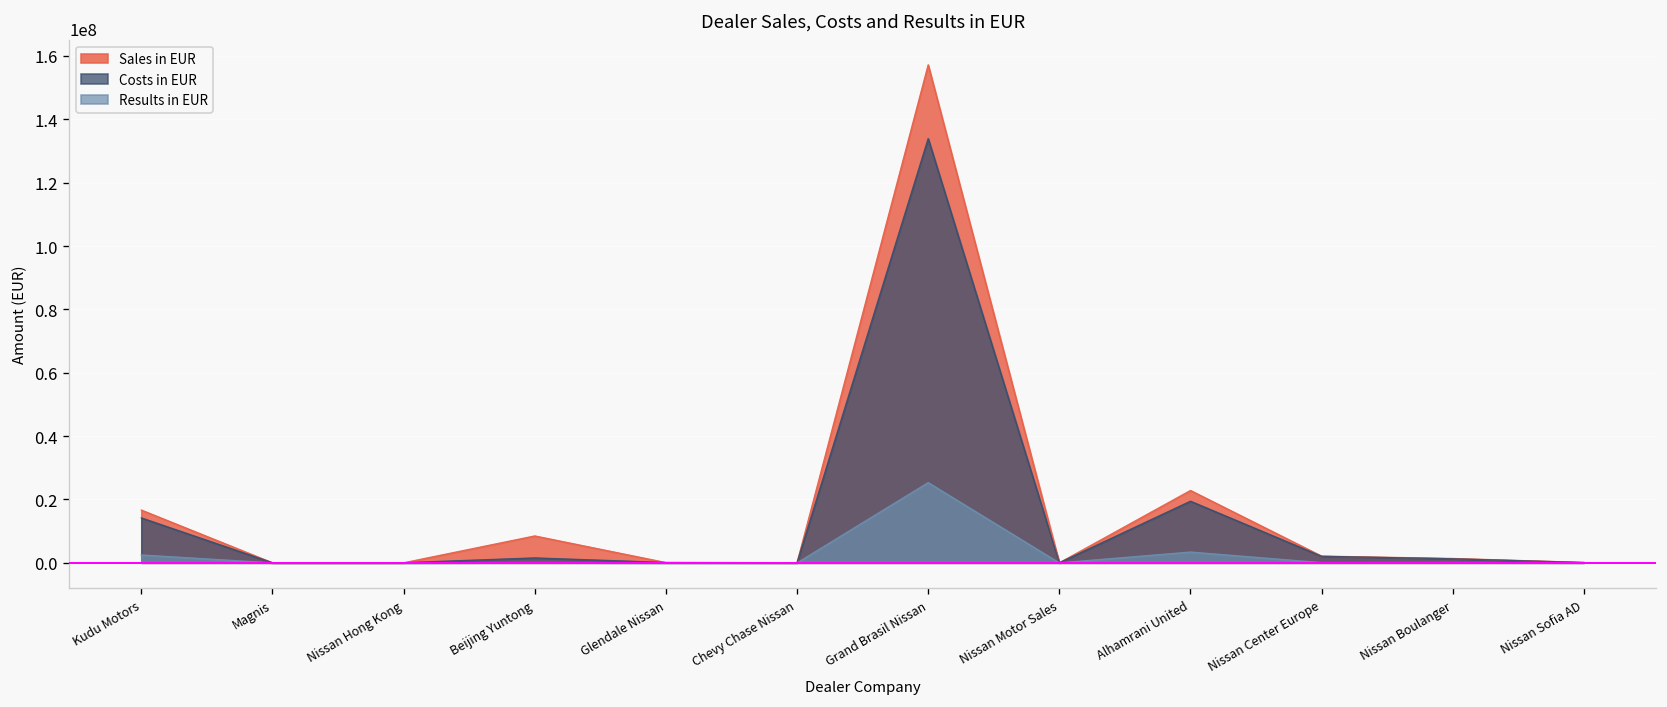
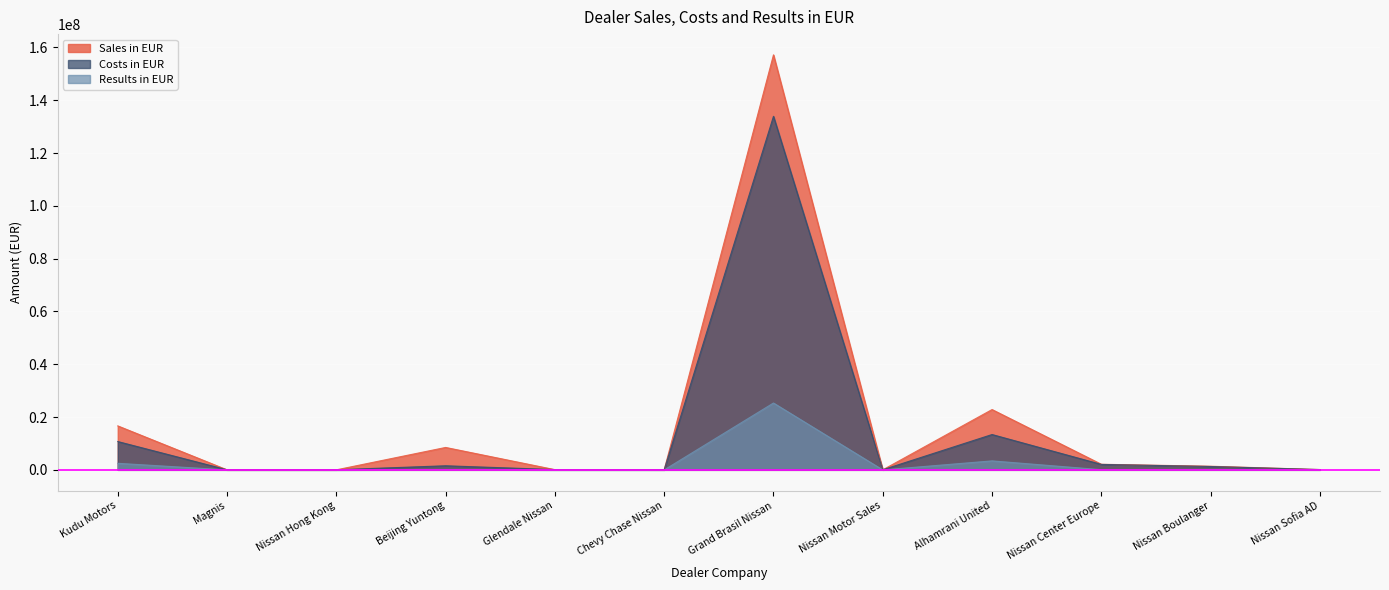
  {
    "Sales in EUR": {
      "Kudu Motors": 17000000,
      "Beijing Yuntong": 8000000,
      "Grand Brasil Nissan": 157000000,
      "Alhamrani United": 23000000
    },
    "Costs in EUR": {
-     "Kudu Motors": 14000000,
+     "Kudu Motors": 11000000,
      "Beijing Yuntong": 2000000,
      "Grand Brasil Nissan": 134000000,
-     "Alhamrani United": 19000000
+     "Alhamrani United": 13000000
    },
    "Results in EUR": {
      "Kudu Motors": 2000000,
      "Beijing Yuntong": 0,
      "Grand Brasil Nissan": 25000000,
      "Alhamrani United": 3000000,
      "Nissan Center Europe": 0,
      "Nissan Boulanger": 0
    }
  }
